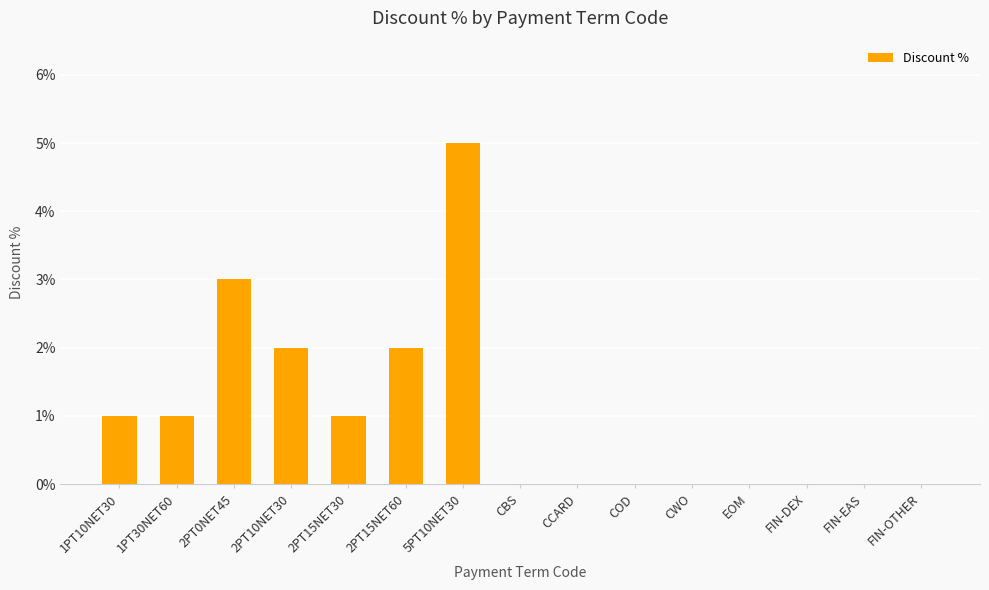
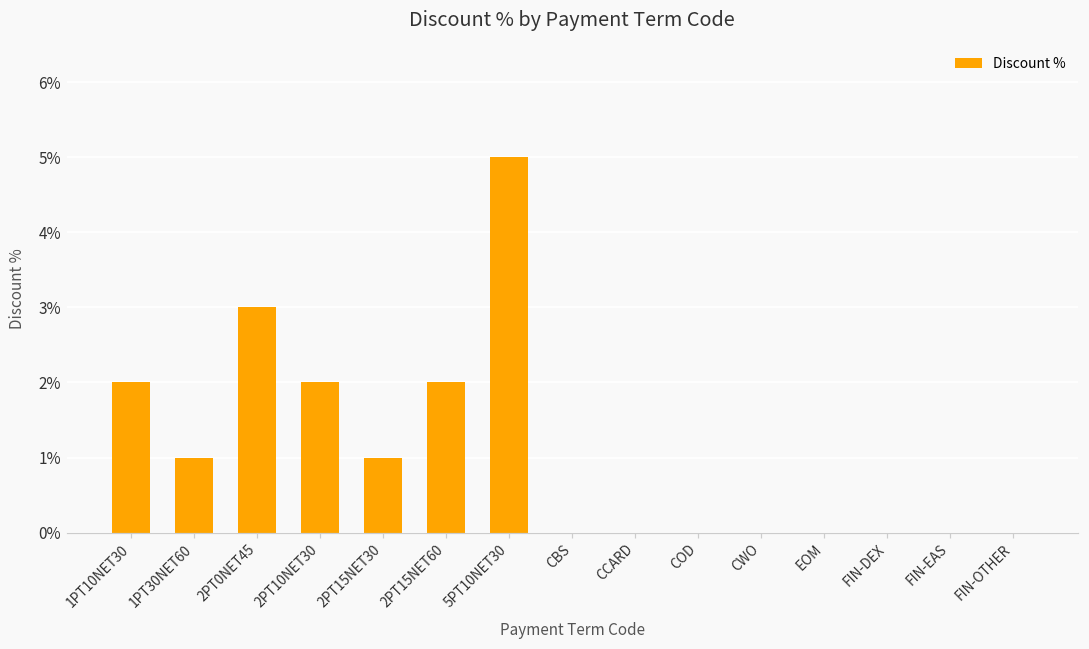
  {
-   "1PT10NET30": "1%",
+   "1PT10NET30": "2%",
    "1PT30NET60": "1%",
    "2PT0NET45": "3%",
    "2PT10NET30": "2%",
    "2PT15NET30": "1%",
    "2PT15NET60": "2%",
    "5PT10NET30": "5%",
    "CBS": "0%",
    "CCARD": "0%",
    "COD": "0%",
    "CWO": "0%",
    "EOM": "0%",
    "FIN-DEX": "0%",
    "FIN-EAS": "0%",
    "FIN-OTHER": "0%"
  }
